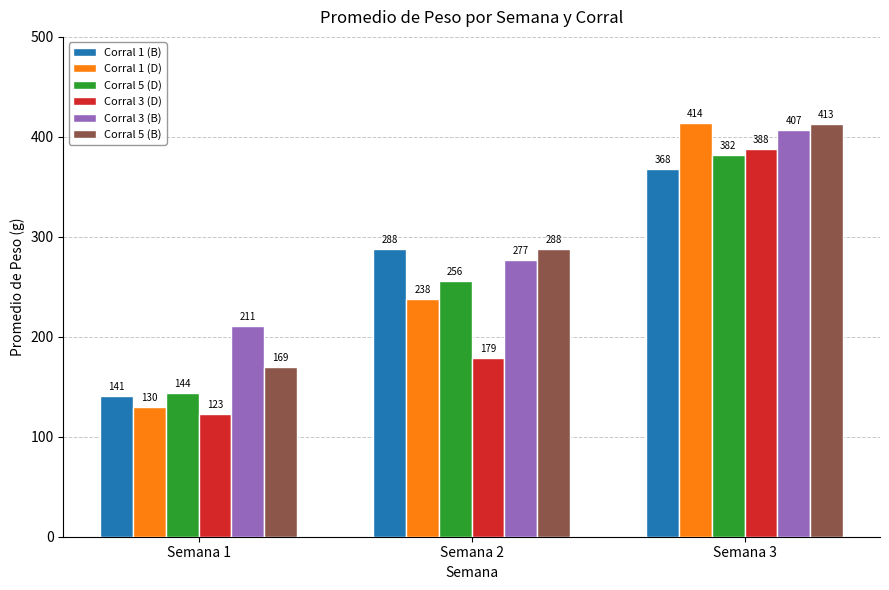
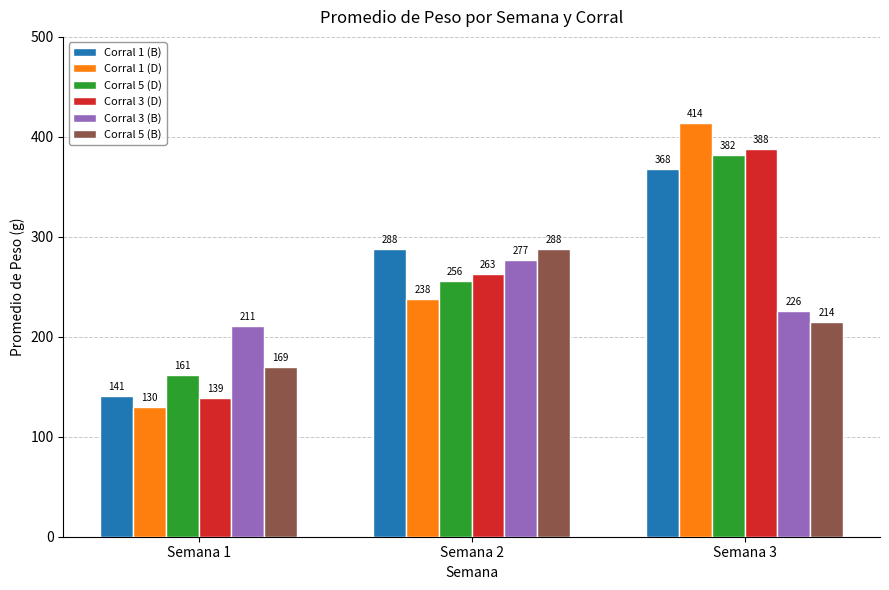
  {
    "Corral 1 (B)": {
      "Semana 1": 141,
      "Semana 2": 288,
      "Semana 3": 368
    },
    "Corral 1 (D)": {
      "Semana 1": 130,
      "Semana 2": 238,
      "Semana 3": 414
    },
    "Corral 5 (D)": {
-     "Semana 1": 144,
+     "Semana 1": 161,
      "Semana 2": 256,
      "Semana 3": 382
    },
    "Corral 3 (D)": {
-     "Semana 1": 123,
-     "Semana 2": 179,
+     "Semana 1": 139,
+     "Semana 2": 263,
      "Semana 3": 388
    },
    "Corral 3 (B)": {
      "Semana 1": 211,
      "Semana 2": 277,
-     "Semana 3": 407
+     "Semana 3": 226
    },
    "Corral 5 (B)": {
      "Semana 1": 169,
      "Semana 2": 288,
-     "Semana 3": 413
+     "Semana 3": 214
    }
  }
